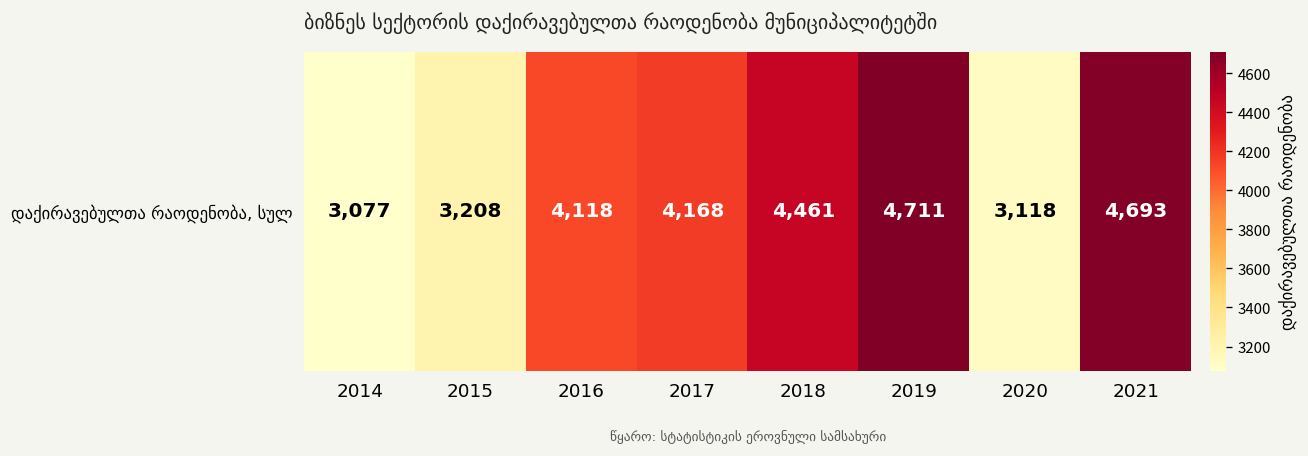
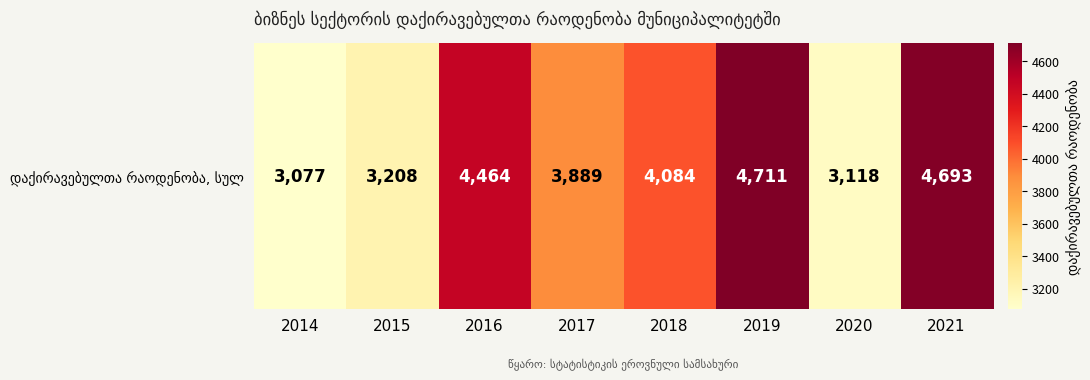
  {
    "დაქირავებულთა რაოდენობა, სულ": {
      "2014": "3,077",
      "2015": "3,208",
-     "2016": "4,118",
-     "2017": "4,168",
-     "2018": "4,461",
+     "2016": "4,464",
+     "2017": "3,889",
+     "2018": "4,084",
      "2019": "4,711",
      "2020": "3,118",
      "2021": "4,693"
    }
  }
